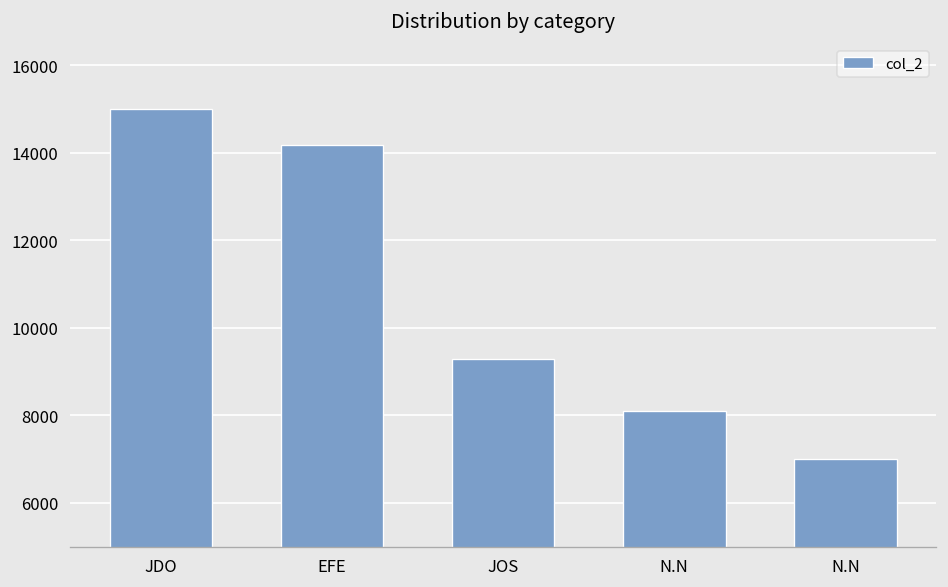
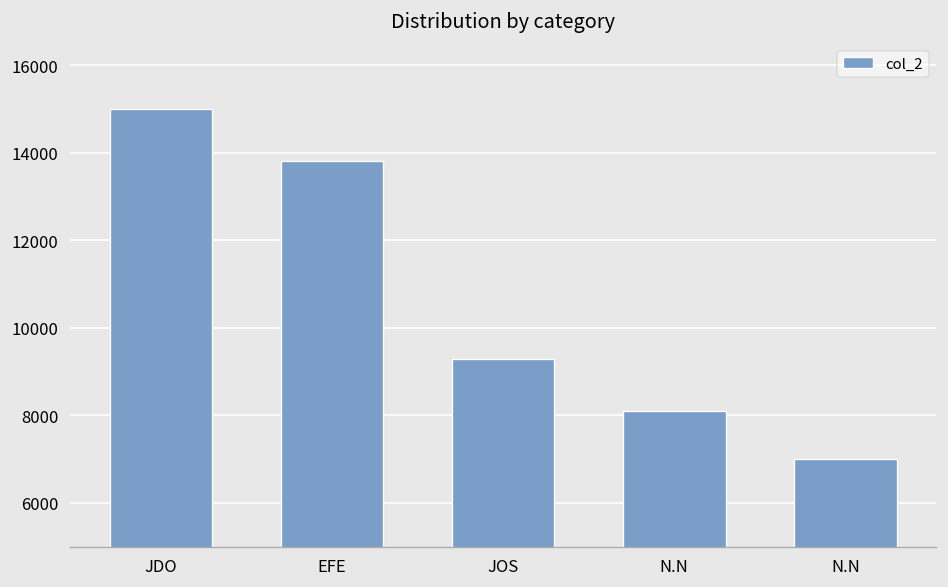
  {
    "JDO": 15000,
-   "EFE": 14200,
+   "EFE": 13800,
    "JOS": 9300
  }
